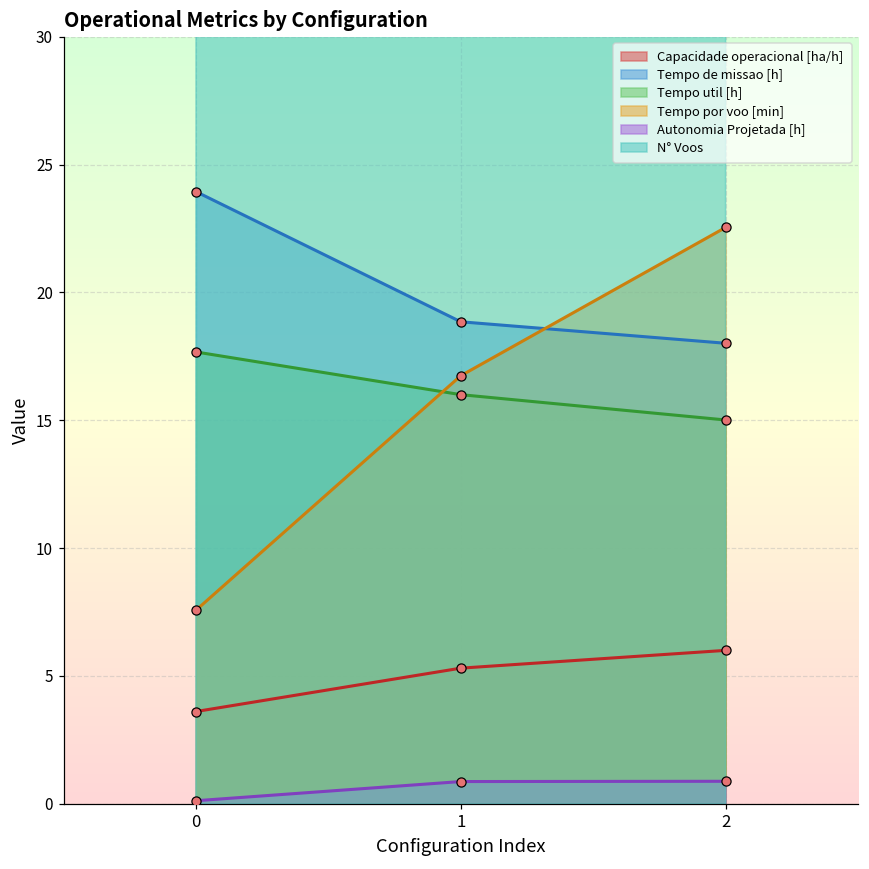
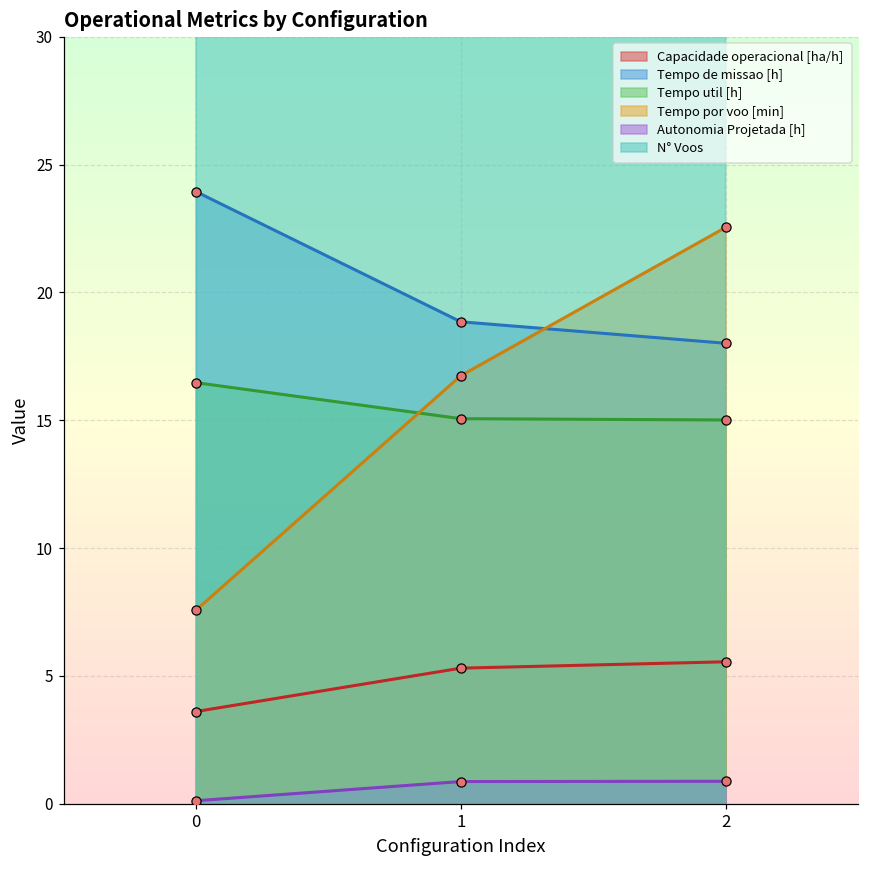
  {
    "Capacidade operacional [ha/h]": {
      "0": 3.6,
      "1": 5.3,
-     "2": 6.0
+     "2": 5.6
    },
    "Tempo util [h]": {
-     "0": 17.7,
-     "1": 16.0,
+     "0": 16.5,
+     "1": 15.1,
      "2": 15.0
    },
    "Tempo por voo [min]": {
      "0": 7.6,
      "1": 16.7,
      "2": 22.5
    },
    "Autonomia Projetada [h]": {
      "0": 0.1,
      "1": 0.9,
      "2": 0.9
    }
  }
